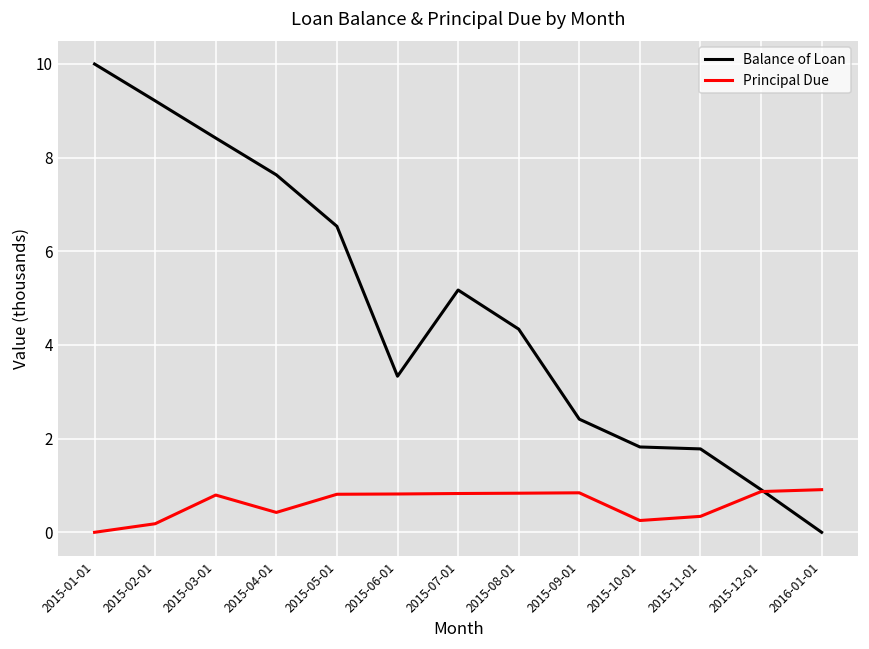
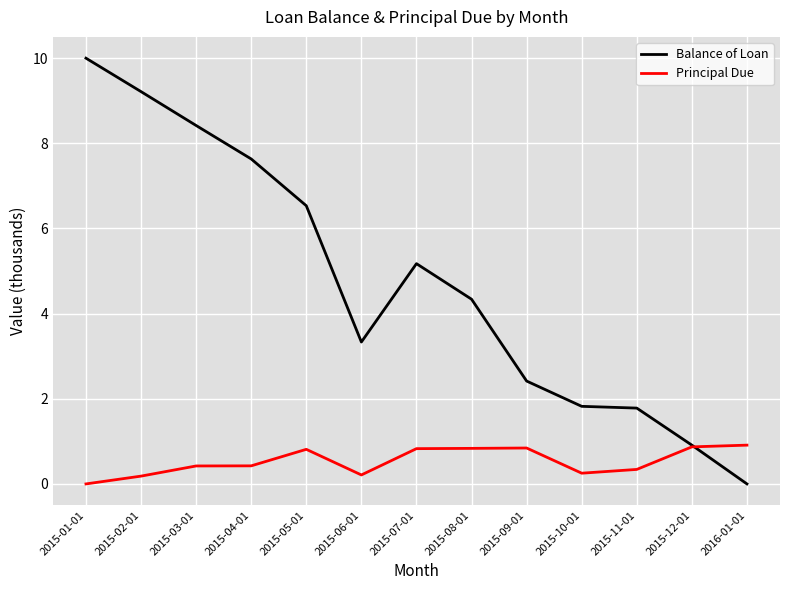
  {
    "Balance of Loan": {
      "2015-01-01": 10.0,
      "2015-02-01": 9.2,
      "2015-03-01": 8.4,
      "2015-04-01": 7.6,
      "2015-05-01": 6.5,
      "2015-06-01": 3.3,
      "2015-07-01": 5.2,
      "2015-08-01": 4.3,
      "2015-09-01": 2.4,
      "2015-10-01": 1.8,
      "2015-11-01": 1.8,
      "2016-01-01": 0.0
    },
    "Principal Due": {
      "2015-01-01": 0.0,
      "2015-02-01": 0.2,
-     "2015-03-01": 0.8,
+     "2015-03-01": 0.4,
      "2015-04-01": 0.4,
      "2015-05-01": 0.8,
-     "2015-06-01": 0.8,
+     "2015-06-01": 0.2,
      "2015-07-01": 0.8,
      "2015-08-01": 0.8,
      "2015-09-01": 0.8,
      "2015-10-01": 0.3,
      "2015-11-01": 0.3,
      "2016-01-01": 0.9
    }
  }
